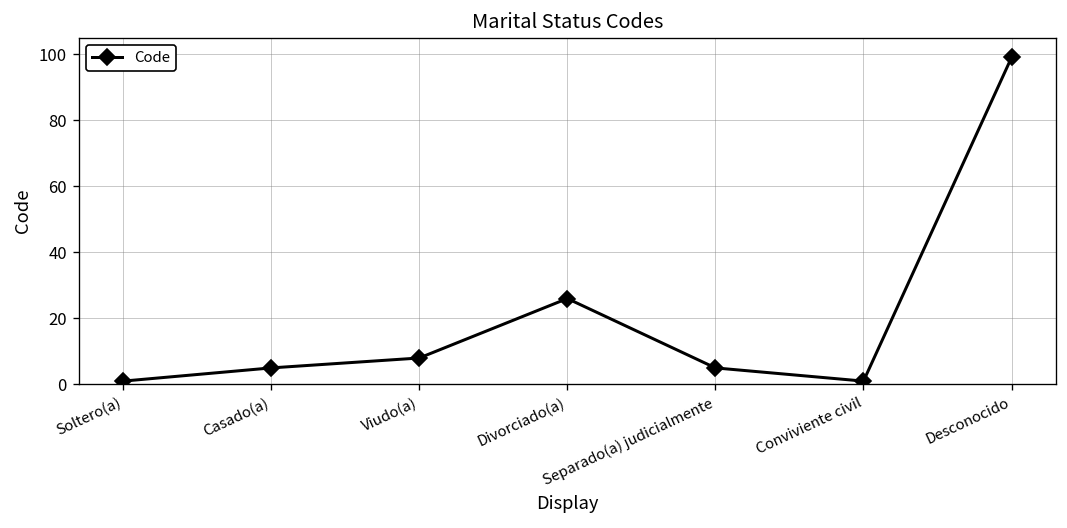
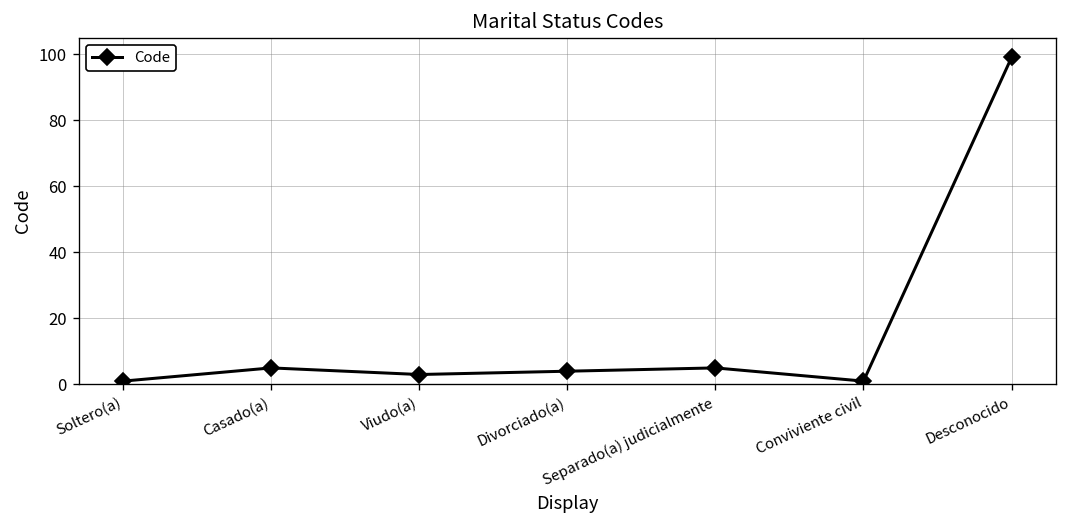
  {
    "Soltero(a)": 1,
    "Casado(a)": 5,
-   "Viudo(a)": 8,
-   "Divorciado(a)": 26,
+   "Viudo(a)": 3,
+   "Divorciado(a)": 4,
    "Separado(a) judicialmente": 5,
    "Conviviente civil": 1,
    "Desconocido": 99
  }
